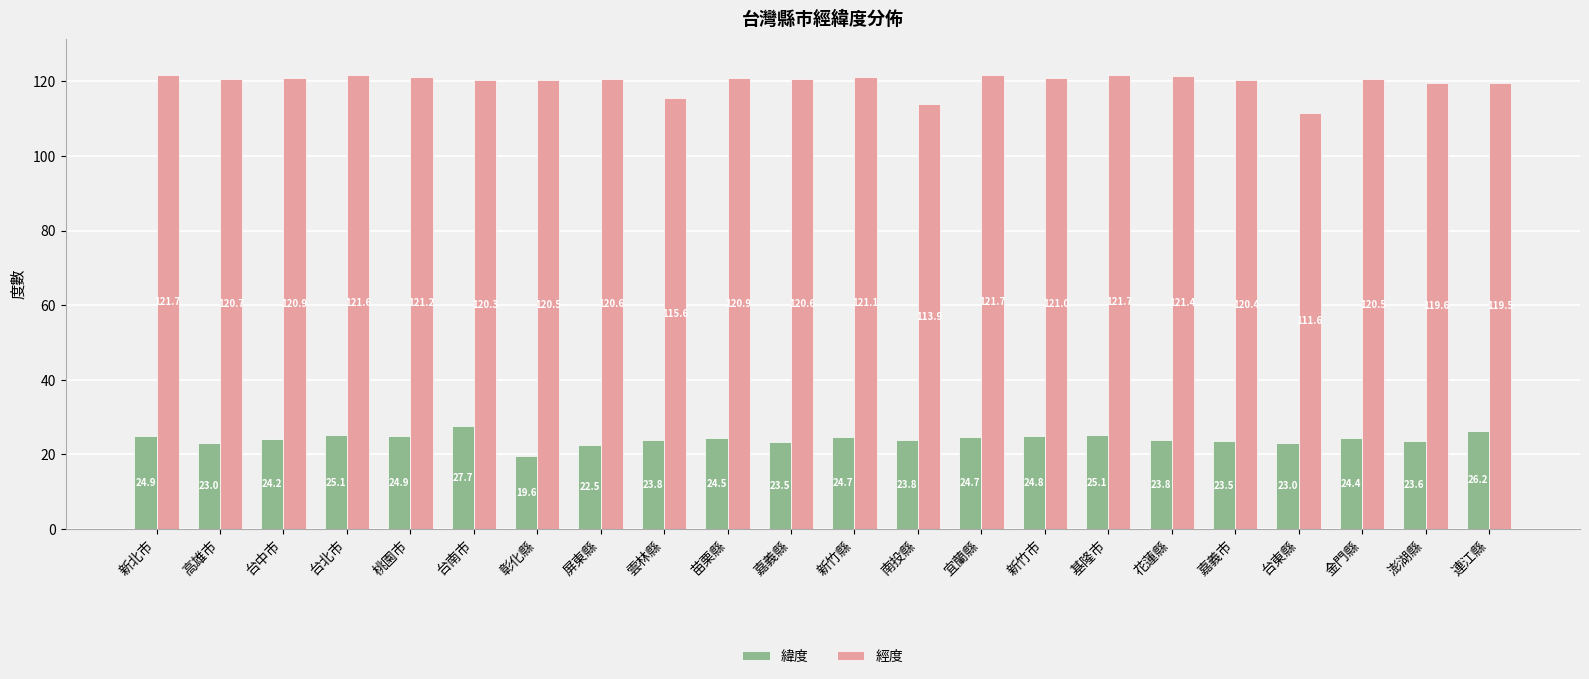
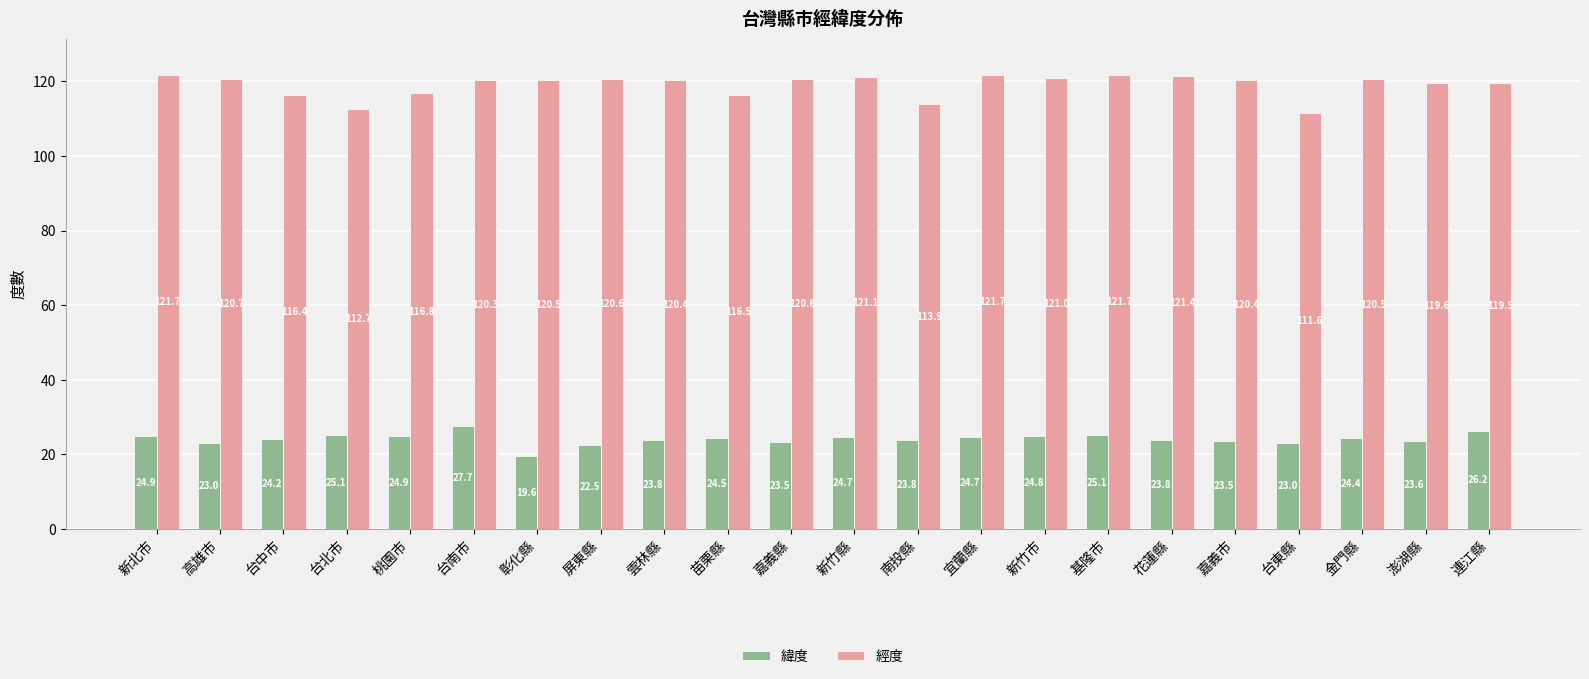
  {
    "緯度": {
      "新北市": 24.9,
      "高雄市": 23.0,
      "台中市": 24.2,
      "台北市": 25.1,
      "桃園市": 24.9,
      "台南市": 27.7,
      "彰化縣": 19.6,
      "屏東縣": 22.5,
      "雲林縣": 23.8,
      "苗栗縣": 24.5,
      "嘉義縣": 23.5,
      "新竹縣": 24.7,
      "南投縣": 23.8,
      "宜蘭縣": 24.7,
      "新竹市": 24.8,
      "基隆市": 25.1,
      "花蓮縣": 23.8,
      "嘉義市": 23.5,
      "台東縣": 23.0,
      "金門縣": 24.4,
      "澎湖縣": 23.6,
      "連江縣": 26.2
    },
    "經度": {
      "新北市": 121.7,
      "高雄市": 120.7,
-     "台中市": 120.9,
-     "台北市": 121.6,
-     "桃園市": 121.2,
+     "台中市": 116.4,
+     "台北市": 112.7,
+     "桃園市": 116.8,
      "台南市": 120.3,
      "彰化縣": 120.5,
      "屏東縣": 120.6,
-     "雲林縣": 115.6,
-     "苗栗縣": 120.9,
+     "雲林縣": 120.4,
+     "苗栗縣": 116.5,
      "嘉義縣": 120.6,
      "新竹縣": 121.1,
      "南投縣": 113.9,
      "宜蘭縣": 121.7,
      "新竹市": 121.0,
      "基隆市": 121.7,
      "花蓮縣": 121.4,
      "嘉義市": 120.4,
      "台東縣": 111.6,
      "金門縣": 120.5,
      "澎湖縣": 119.6,
      "連江縣": 119.5
    }
  }
